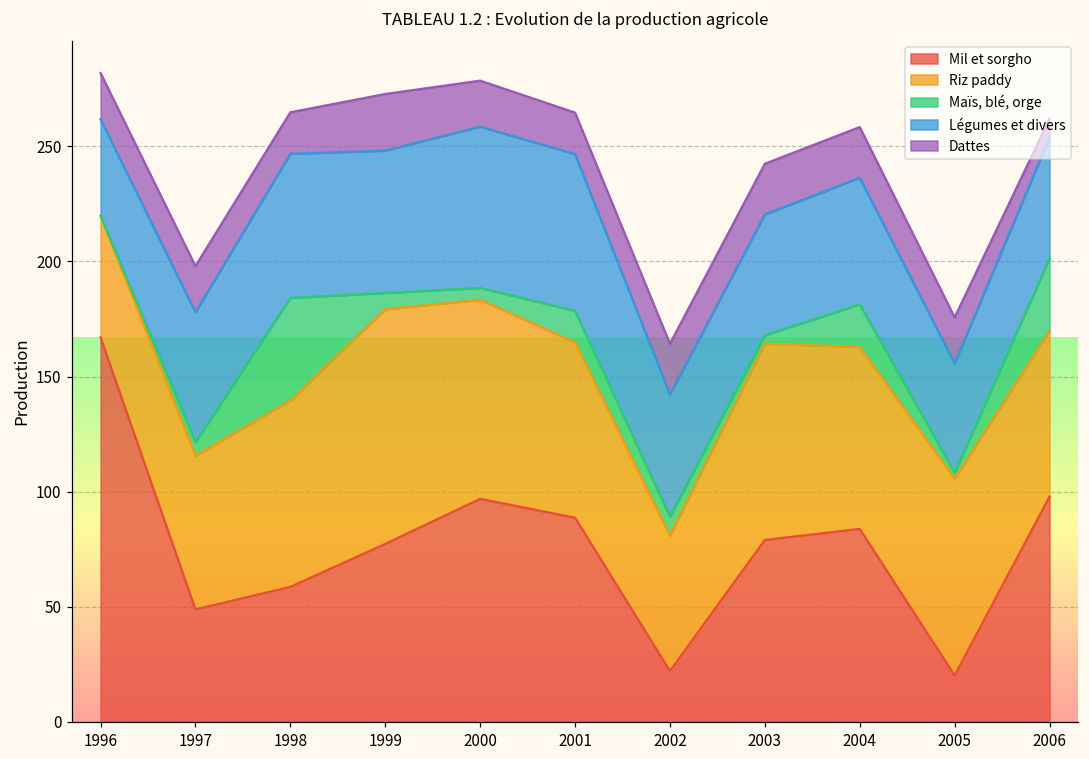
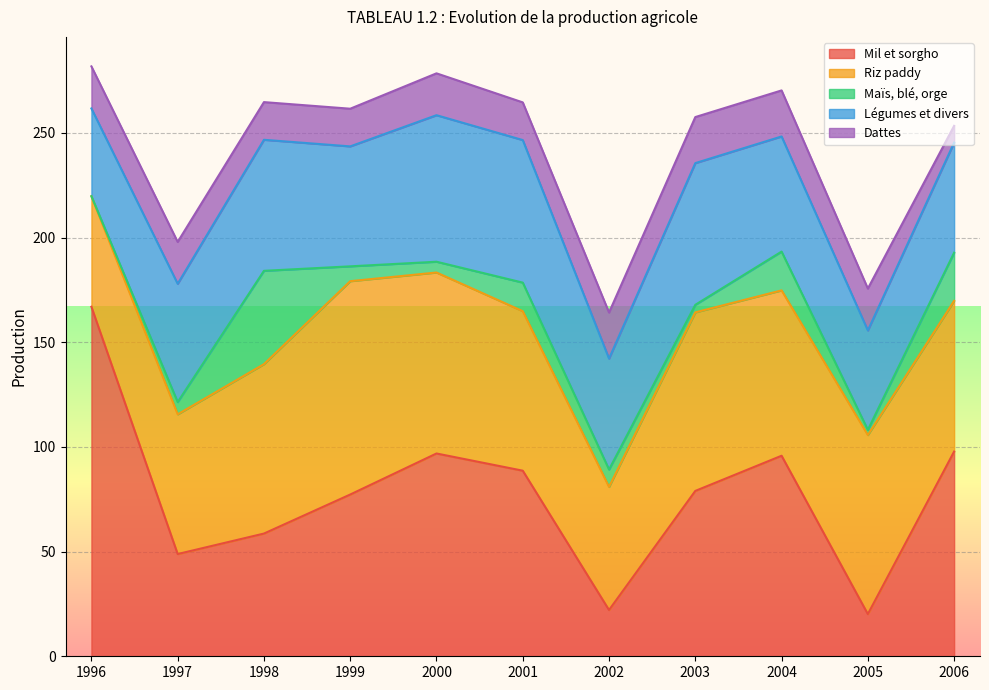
  {
    "Mil et sorgho": {
      "1996": 167,
      "1997": 49,
      "1998": 59,
      "1999": 77,
      "2000": 97,
      "2001": 89,
      "2002": 22,
      "2003": 79,
-     "2004": 84,
+     "2004": 96,
      "2005": 20,
      "2006": 98
    },
    "Riz paddy": {
      "1997": 67,
      "1998": 81,
      "1999": 102,
      "2000": 86,
      "2001": 76,
      "2002": 59,
      "2003": 85,
      "2004": 79,
      "2005": 86,
      "2006": 72
    },
    "Maïs, blé, orge": {
      "1997": 6,
      "1998": 45,
      "1999": 7,
      "2000": 5,
      "2001": 14,
      "2002": 8,
      "2003": 4,
      "2004": 19,
      "2005": 2,
-     "2006": 32
+     "2006": 23
    },
    "Légumes et divers": {
      "1996": 42,
      "1997": 57,
      "1998": 63,
-     "1999": 62,
+     "1999": 57,
      "2000": 70,
      "2001": 68,
      "2002": 53,
-     "2003": 53,
+     "2003": 68,
      "2004": 55,
      "2005": 47
    },
    "Dattes": {
      "1996": 20,
      "1997": 20,
      "1998": 18,
-     "1999": 25,
+     "1999": 18,
      "2000": 20,
      "2001": 18,
      "2002": 22,
      "2003": 22,
      "2004": 22,
      "2005": 20
    }
  }
